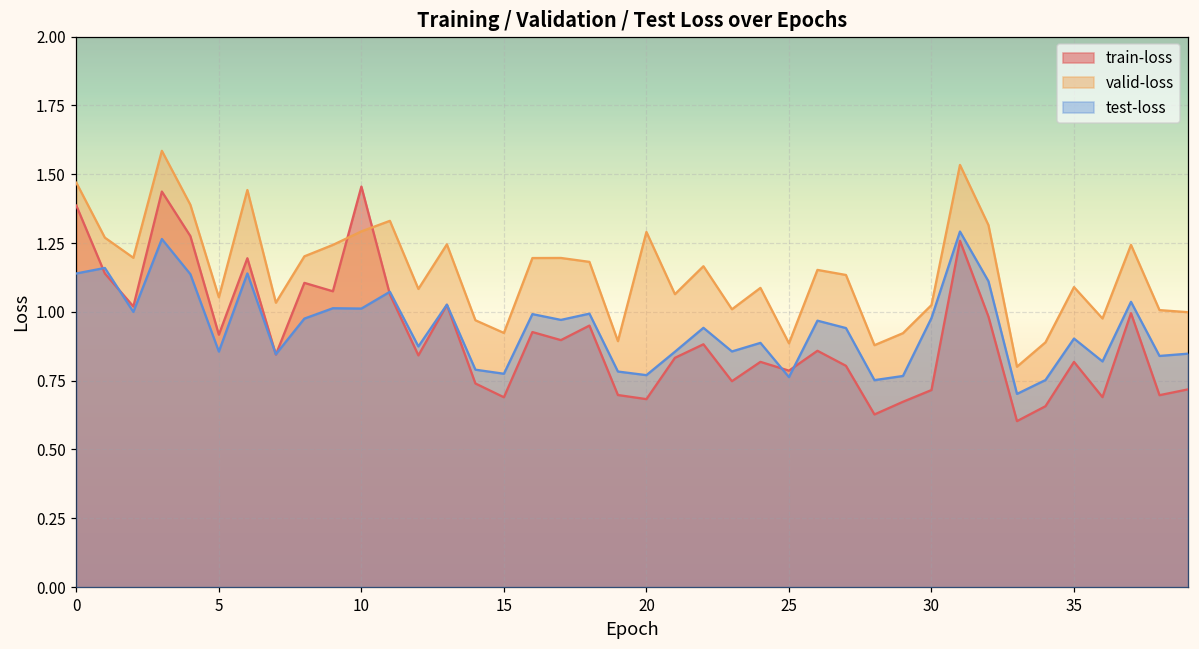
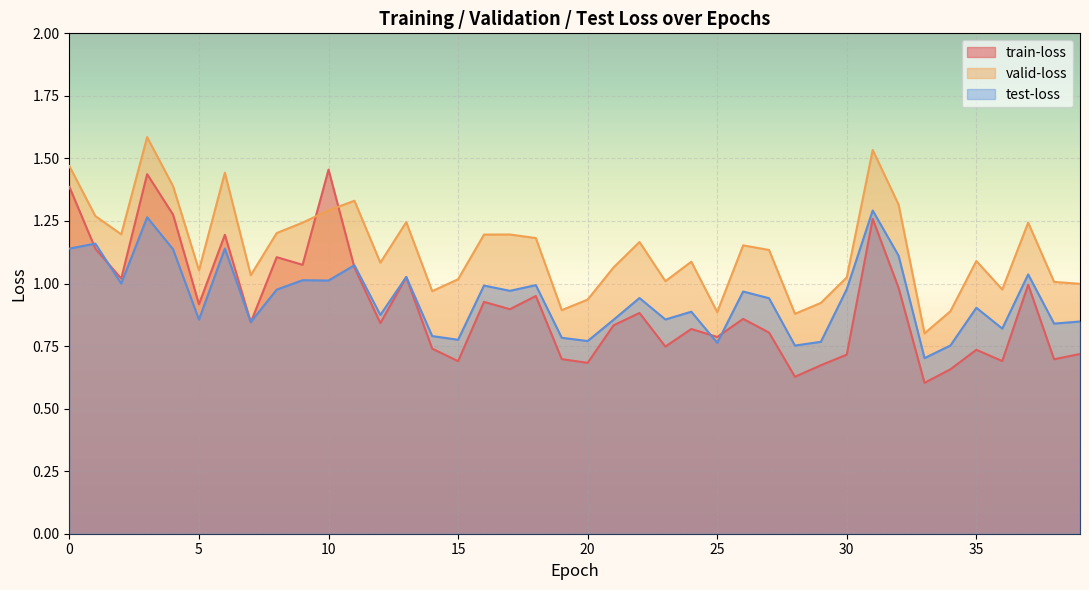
  {
    "train-loss": {
      "0": 1.39,
      "5": 0.92,
      "10": 1.46,
      "15": 0.69,
      "20": 0.68,
      "25": 0.79,
      "30": 0.72,
-     "35": 0.82
+     "35": 0.74
    },
    "valid-loss": {
      "0": 1.47,
      "5": 1.05,
      "10": 1.29,
-     "15": 0.92,
-     "20": 1.29,
+     "15": 1.02,
+     "20": 0.94,
      "25": 0.89,
      "30": 1.02,
      "35": 1.09
    },
    "test-loss": {
      "0": 1.14,
      "5": 0.86,
      "10": 1.01,
      "15": 0.78,
      "20": 0.77,
      "25": 0.76,
      "30": 0.98,
      "35": 0.90
    }
  }
